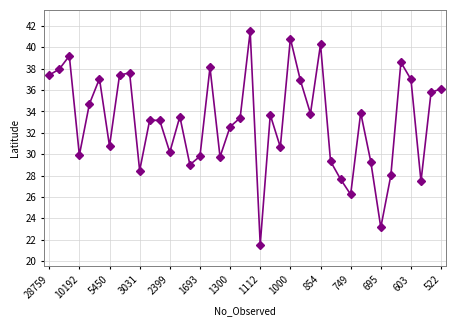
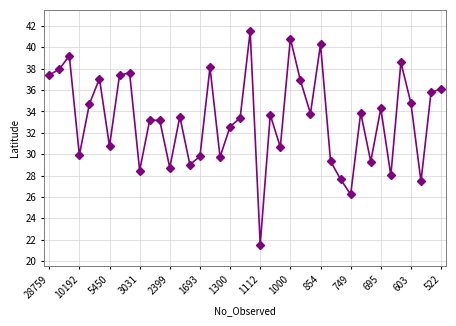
  {
    "28759": 37.4,
    "10192": 29.9,
    "5450": 30.8,
    "3031": 28.5,
-   "2399": 30.2,
+   "2399": 28.7,
    "1693": 29.8,
    "1300": 32.6,
    "1112": 21.5,
    "1000": 40.8,
    "854": 40.3,
    "749": 26.2,
-   "695": 23.1,
-   "603": 37.0,
+   "695": 34.3,
+   "603": 34.8,
    "522": 36.1
  }
